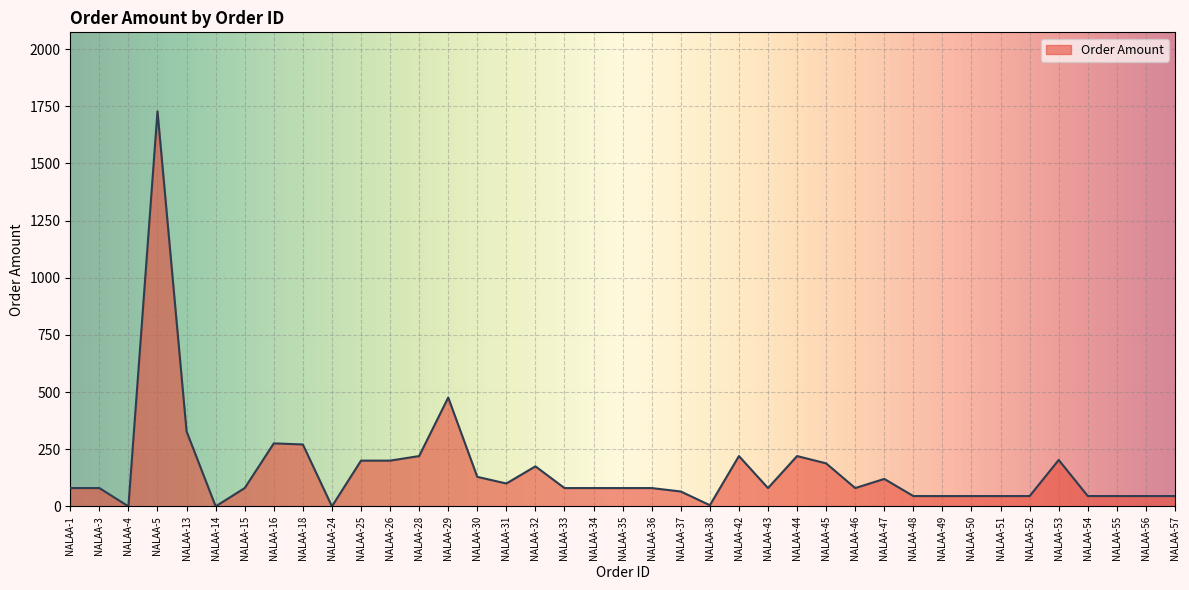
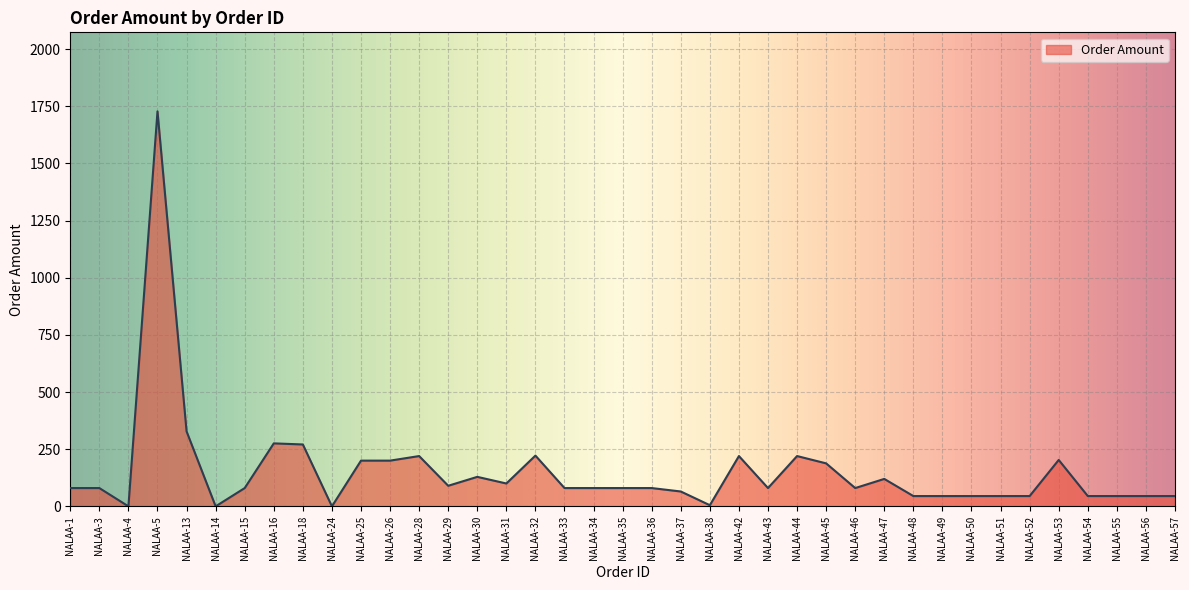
  {
    "NALAA-1": 80,
    "NALAA-3": 80,
    "NALAA-4": 0,
    "NALAA-5": 1730,
    "NALAA-13": 330,
    "NALAA-14": 0,
    "NALAA-15": 80,
    "NALAA-16": 280,
    "NALAA-18": 270,
    "NALAA-24": 0,
    "NALAA-25": 200,
    "NALAA-26": 200,
    "NALAA-28": 220,
-   "NALAA-29": 480,
+   "NALAA-29": 90,
    "NALAA-30": 130,
    "NALAA-31": 100,
-   "NALAA-32": 180,
+   "NALAA-32": 220,
    "NALAA-33": 80,
    "NALAA-34": 80,
    "NALAA-35": 80,
    "NALAA-36": 80,
    "NALAA-37": 70,
    "NALAA-38": 10,
    "NALAA-42": 220,
    "NALAA-43": 80,
    "NALAA-44": 220,
    "NALAA-45": 190,
    "NALAA-46": 80,
    "NALAA-47": 120,
    "NALAA-48": 50,
    "NALAA-49": 50,
    "NALAA-50": 50,
    "NALAA-51": 50,
    "NALAA-52": 50,
    "NALAA-53": 200,
    "NALAA-54": 50,
    "NALAA-55": 50,
    "NALAA-56": 50,
    "NALAA-57": 50
  }
